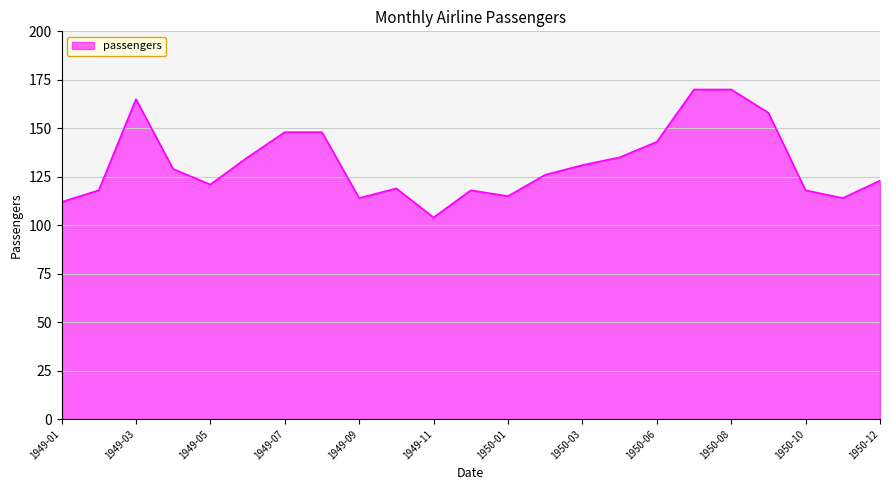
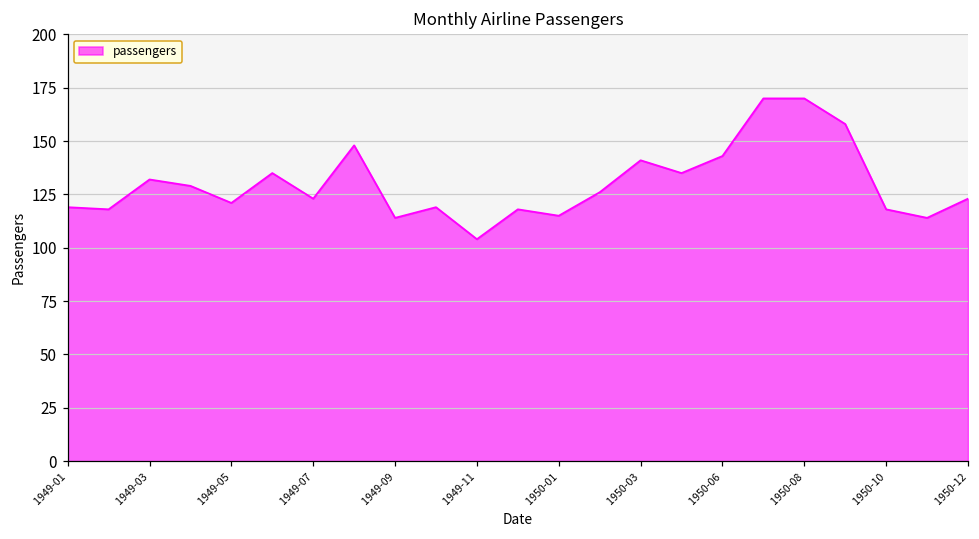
  {
-   "1949-01": 112,
-   "1949-03": 165,
+   "1949-01": 119,
+   "1949-03": 132,
    "1949-05": 121,
-   "1949-07": 148,
+   "1949-07": 123,
    "1949-09": 114,
    "1949-11": 104,
    "1950-01": 115,
-   "1950-03": 131,
+   "1950-03": 141,
    "1950-06": 143,
    "1950-08": 170,
    "1950-10": 118,
    "1950-12": 123
  }
